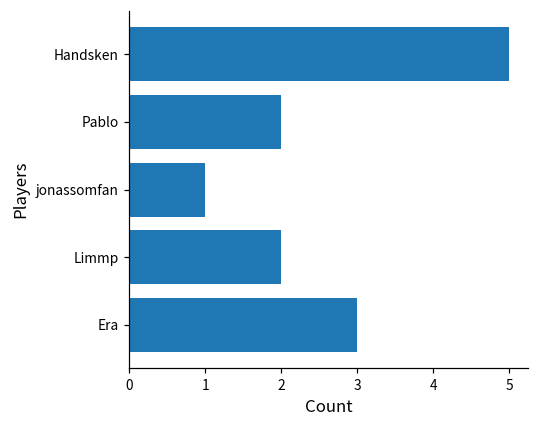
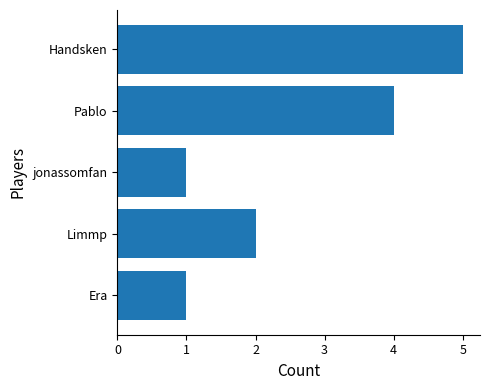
  {
    "Handsken": 5,
-   "Pablo": 2,
+   "Pablo": 4,
    "jonassomfan": 1,
    "Limmp": 2,
-   "Era": 3
+   "Era": 1
  }
